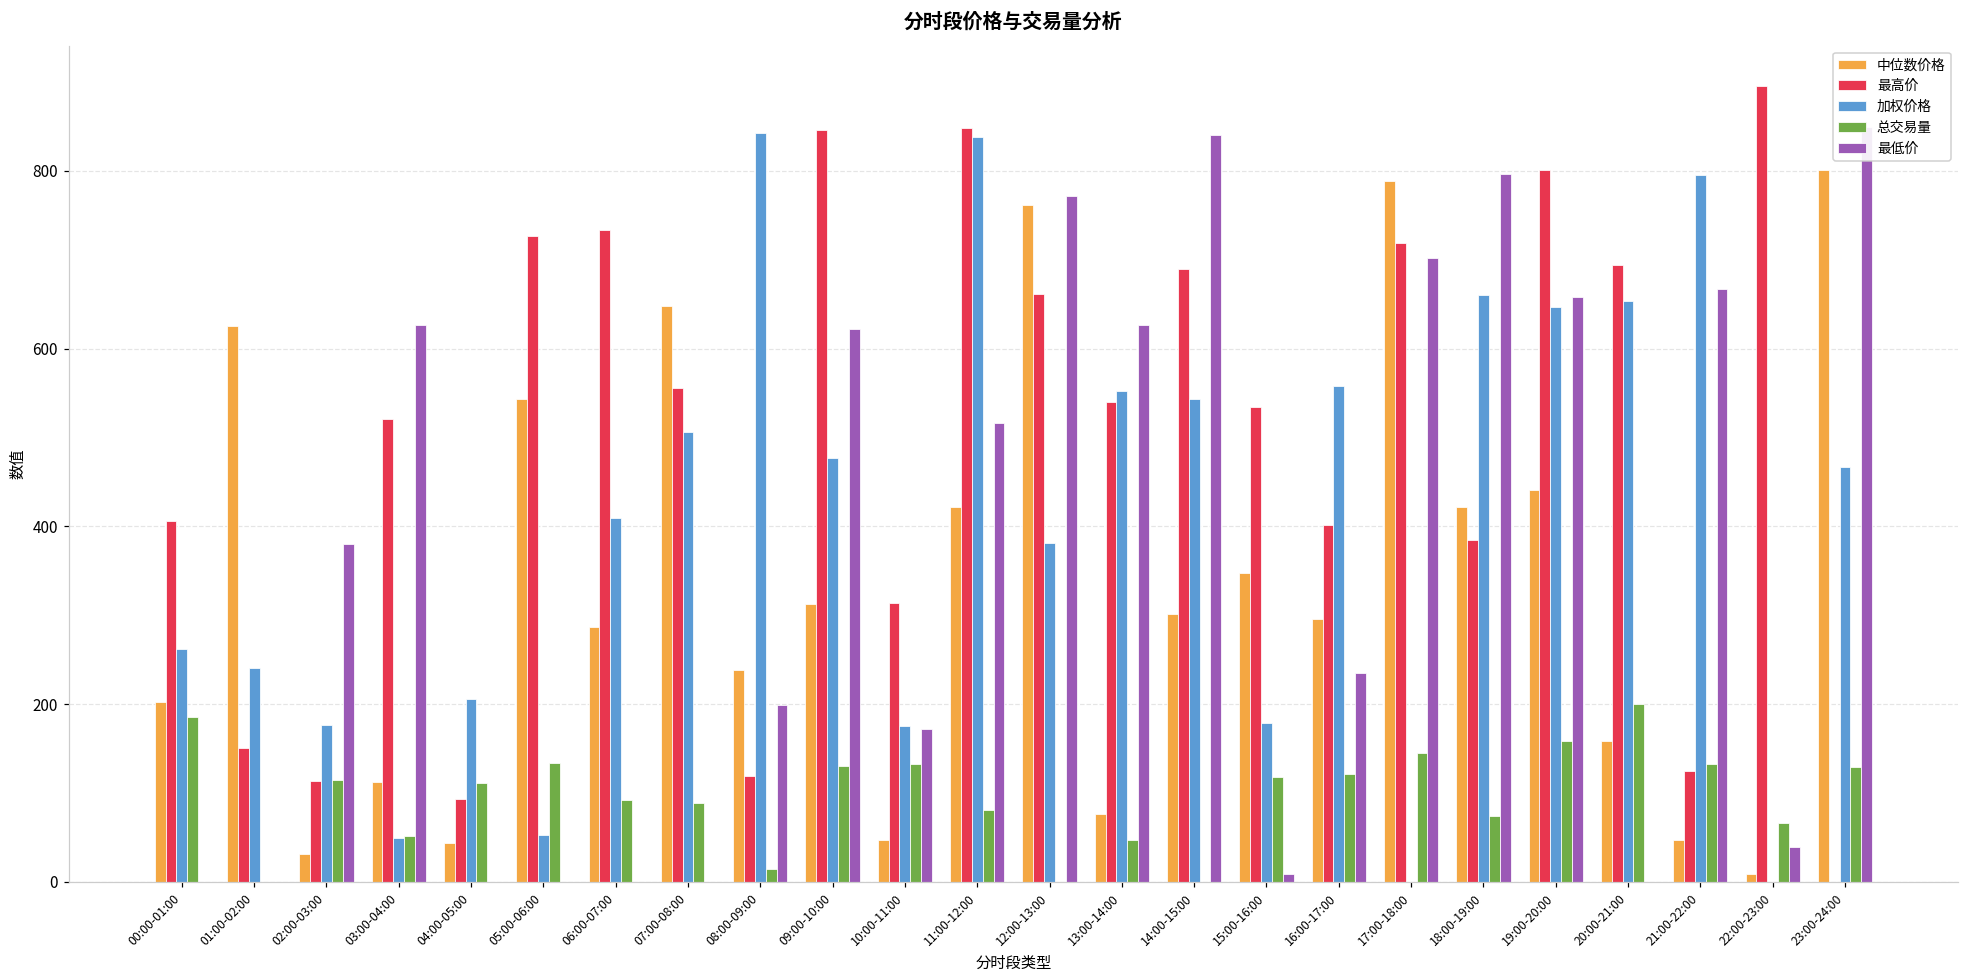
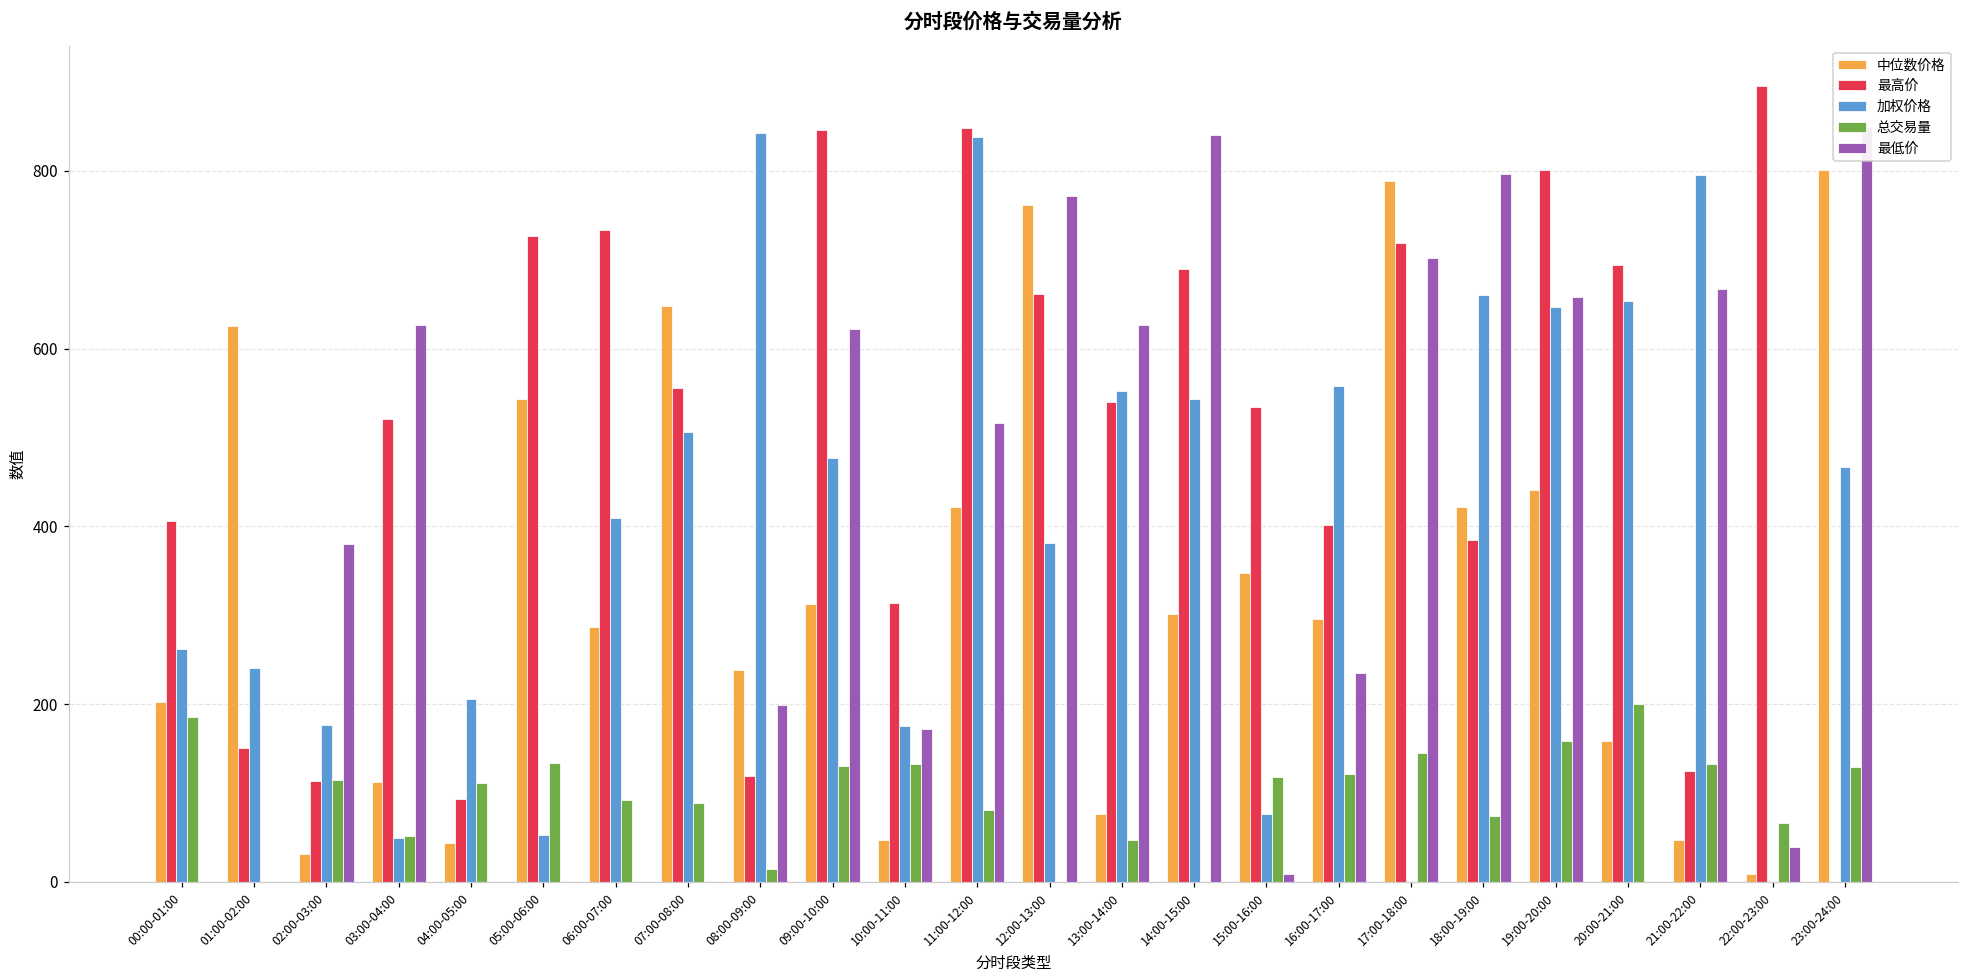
  {
    "中位数价格": {
      "00:00-01:00": 200,
      "01:00-02:00": 620,
      "02:00-03:00": 30,
      "03:00-04:00": 110,
      "04:00-05:00": 40,
      "05:00-06:00": 540,
      "06:00-07:00": 290,
      "07:00-08:00": 650,
      "08:00-09:00": 240,
      "09:00-10:00": 310,
      "10:00-11:00": 50,
      "11:00-12:00": 420,
      "12:00-13:00": 760,
      "13:00-14:00": 80,
      "14:00-15:00": 300,
      "15:00-16:00": 350,
      "16:00-17:00": 300,
      "17:00-18:00": 790,
      "18:00-19:00": 420,
      "19:00-20:00": 440,
      "20:00-21:00": 160,
      "21:00-22:00": 50,
      "22:00-23:00": 10,
      "23:00-24:00": 800
    },
    "最高价": {
      "00:00-01:00": 410,
      "01:00-02:00": 150,
      "02:00-03:00": 110,
      "03:00-04:00": 520,
      "04:00-05:00": 90,
      "05:00-06:00": 730,
      "06:00-07:00": 730,
      "07:00-08:00": 560,
      "08:00-09:00": 120,
      "09:00-10:00": 850,
      "10:00-11:00": 310,
      "11:00-12:00": 850,
      "12:00-13:00": 660,
      "13:00-14:00": 540,
      "14:00-15:00": 690,
      "15:00-16:00": 530,
      "16:00-17:00": 400,
      "17:00-18:00": 720,
      "18:00-19:00": 390,
      "19:00-20:00": 800,
      "20:00-21:00": 690,
      "21:00-22:00": 130,
      "22:00-23:00": 900,
      "23:00-24:00": 0
    },
    "加权价格": {
      "00:00-01:00": 260,
      "01:00-02:00": 240,
      "02:00-03:00": 180,
      "03:00-04:00": 50,
      "04:00-05:00": 210,
      "05:00-06:00": 50,
      "06:00-07:00": 410,
      "07:00-08:00": 510,
      "08:00-09:00": 840,
      "09:00-10:00": 480,
      "10:00-11:00": 180,
      "11:00-12:00": 840,
      "12:00-13:00": 380,
      "13:00-14:00": 550,
      "14:00-15:00": 540,
-     "15:00-16:00": 180,
+     "15:00-16:00": 80,
      "16:00-17:00": 560,
      "17:00-18:00": 0,
      "18:00-19:00": 660,
      "19:00-20:00": 650,
      "20:00-21:00": 650,
      "21:00-22:00": 790,
      "22:00-23:00": 0,
      "23:00-24:00": 470
    },
    "总交易量": {
      "00:00-01:00": 190,
      "01:00-02:00": 0,
      "02:00-03:00": 110,
      "03:00-04:00": 50,
      "04:00-05:00": 110,
      "05:00-06:00": 130,
      "06:00-07:00": 90,
      "07:00-08:00": 90,
      "08:00-09:00": 10,
      "09:00-10:00": 130,
      "10:00-11:00": 130,
      "11:00-12:00": 80,
      "12:00-13:00": 0,
      "13:00-14:00": 50,
      "14:00-15:00": 0,
      "15:00-16:00": 120,
      "16:00-17:00": 120,
      "17:00-18:00": 140,
      "18:00-19:00": 70,
      "19:00-20:00": 160,
      "20:00-21:00": 200,
      "21:00-22:00": 130,
      "22:00-23:00": 70,
      "23:00-24:00": 130
    },
    "最低价": {
      "00:00-01:00": 0,
      "01:00-02:00": 0,
      "02:00-03:00": 380,
      "03:00-04:00": 630,
      "04:00-05:00": 0,
      "05:00-06:00": 0,
      "06:00-07:00": 0,
      "07:00-08:00": 0,
      "08:00-09:00": 200,
      "09:00-10:00": 620,
      "10:00-11:00": 170,
      "11:00-12:00": 520,
      "12:00-13:00": 770,
      "13:00-14:00": 630,
      "14:00-15:00": 840,
      "15:00-16:00": 10,
      "16:00-17:00": 240,
      "17:00-18:00": 700,
      "18:00-19:00": 800,
      "19:00-20:00": 660,
      "20:00-21:00": 0,
      "21:00-22:00": 670,
      "22:00-23:00": 40
    }
  }
